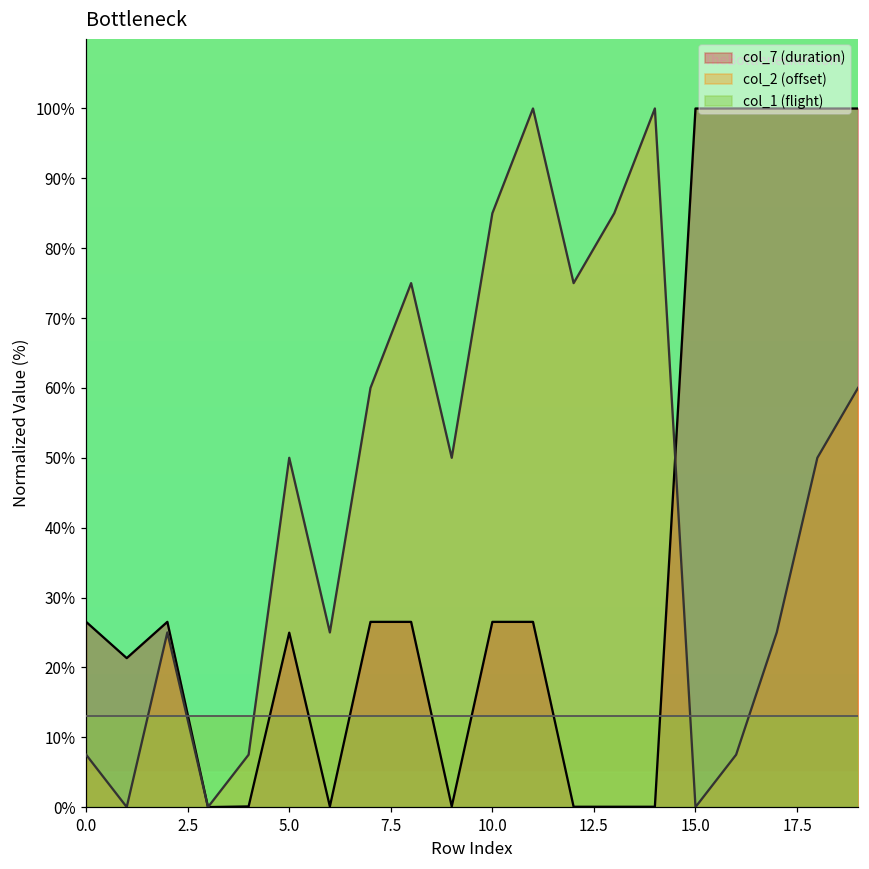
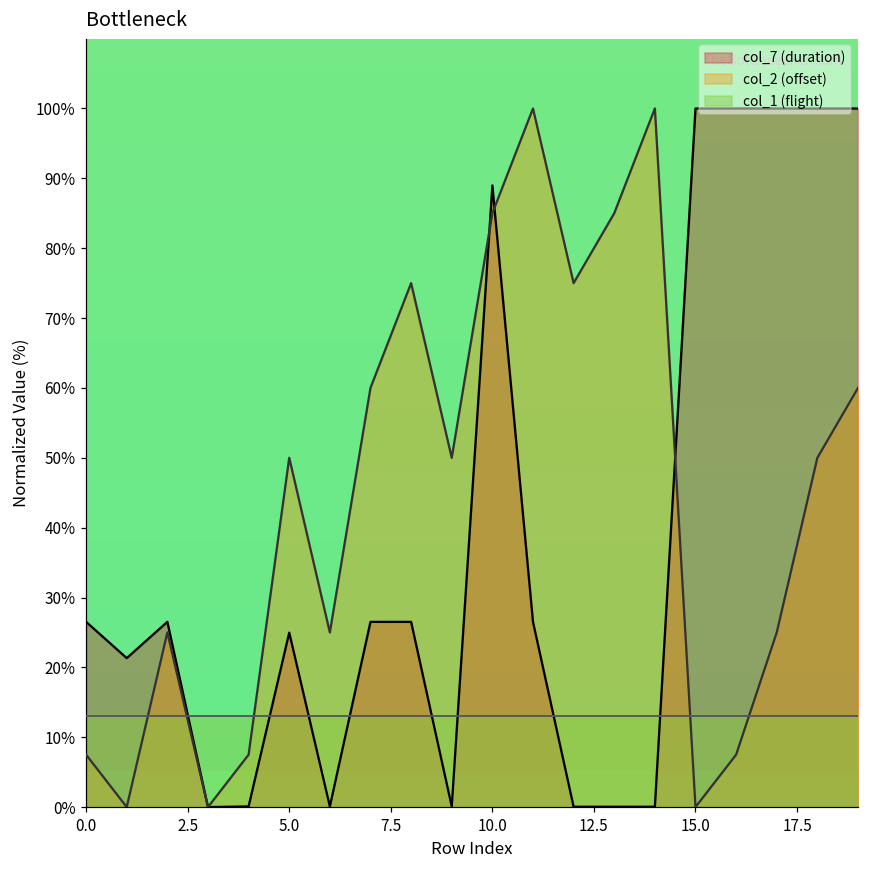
  {
    "col_7 (duration)": {
      "0.0": "27%",
      "5.0": "25%",
-     "10.0": "27%",
+     "10.0": "89%",
      "15.0": "100%"
    },
    "col_2 (offset)": {
      "0.0": "8%",
      "5.0": "50%",
      "10.0": "85%"
    },
    "col_1 (flight)": {
      "0.0": "13%",
      "5.0": "13%",
      "10.0": "13%",
      "15.0": "13%"
    }
  }
